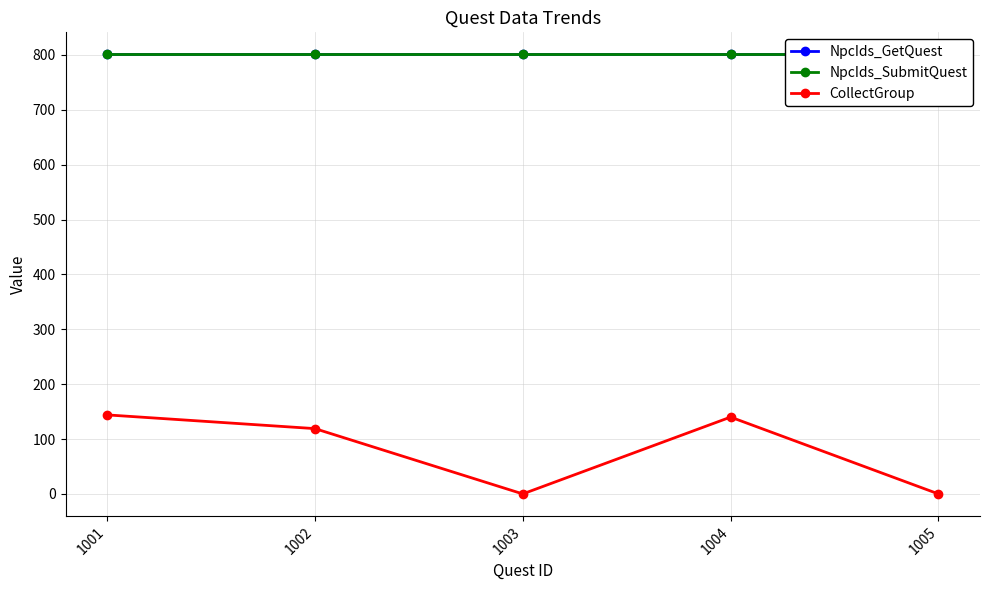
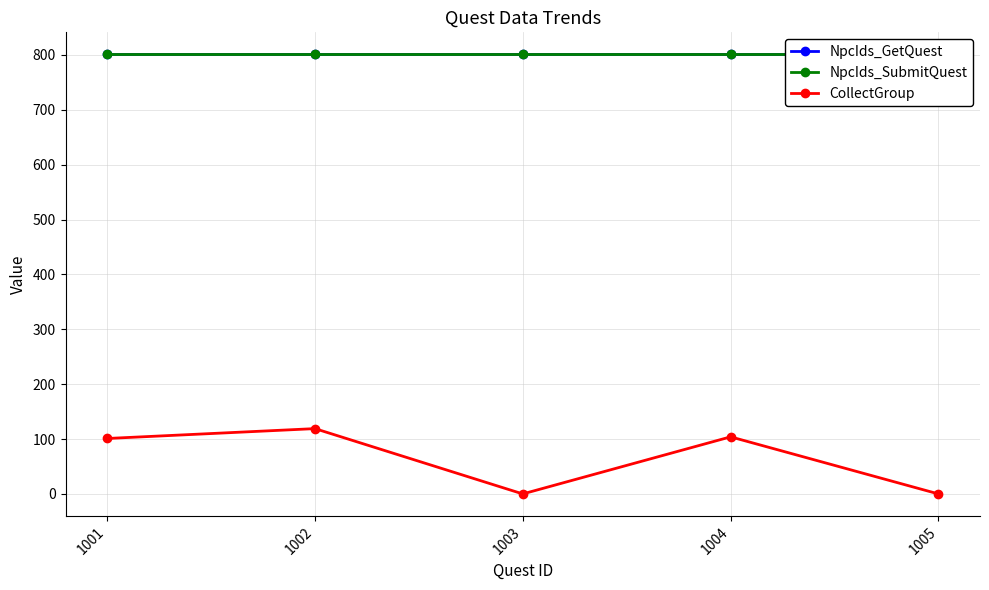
  {
    "NpcIds_SubmitQuest": {
      "1001": 800,
      "1002": 800,
      "1003": 800,
      "1004": 800
    },
    "CollectGroup": {
-     "1001": 140,
+     "1001": 100,
      "1002": 120,
      "1003": 0,
-     "1004": 140,
+     "1004": 100,
      "1005": 0
    }
  }
